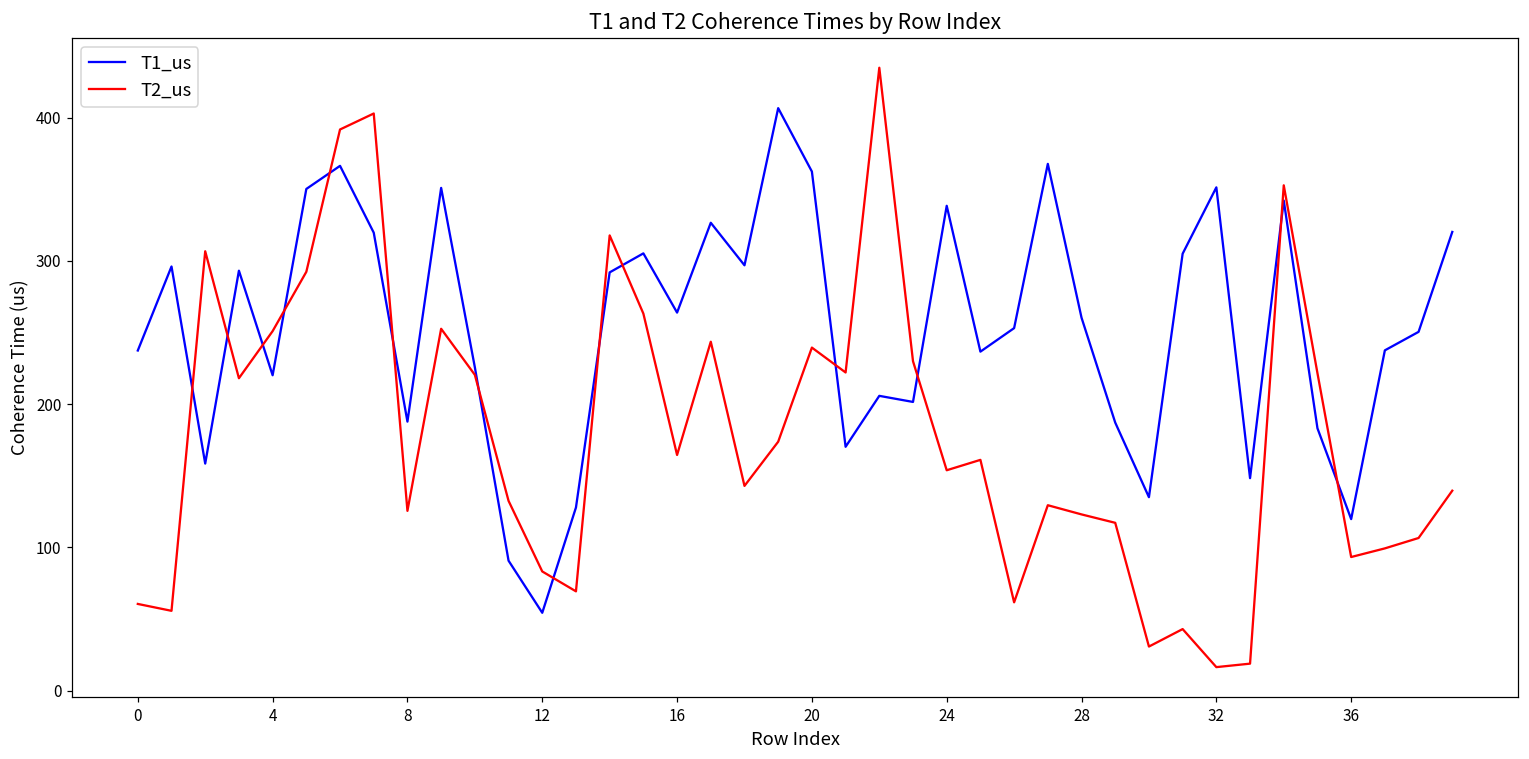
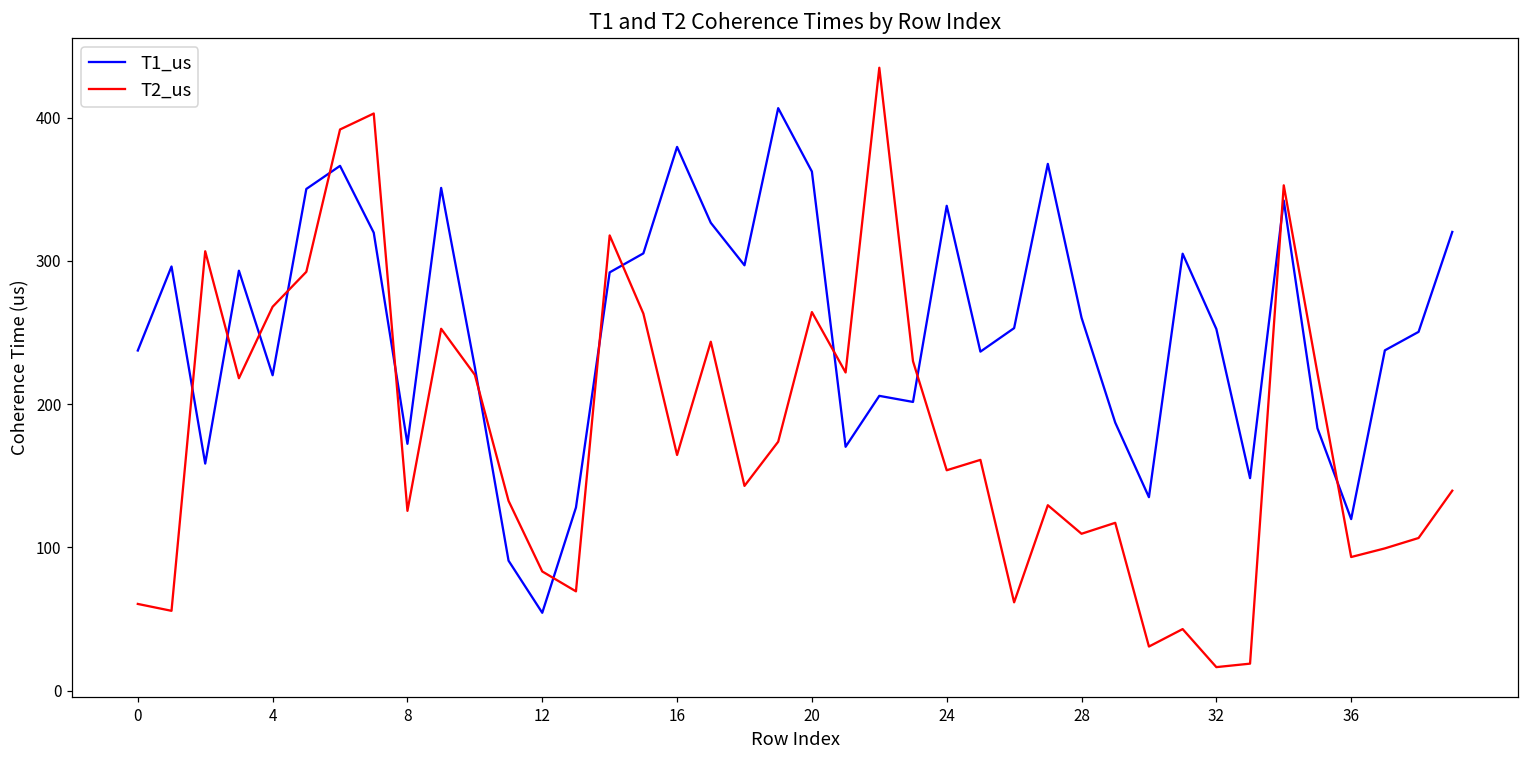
  {
    "T1_us": {
      "0": 237,
      "4": 220,
-     "8": 188,
+     "8": 172,
      "12": 54,
-     "16": 264,
+     "16": 379,
      "20": 362,
      "24": 338,
      "28": 260,
-     "32": 351,
+     "32": 252,
      "36": 120
    },
    "T2_us": {
      "0": 60,
-     "4": 251,
+     "4": 268,
      "8": 125,
      "12": 83,
      "16": 164,
-     "20": 239,
+     "20": 264,
      "24": 154,
-     "28": 123,
+     "28": 109,
      "32": 16,
      "36": 93
    }
  }
